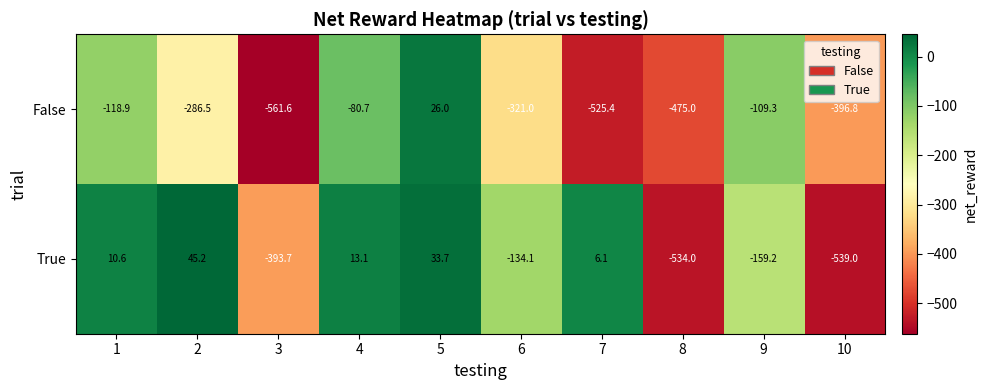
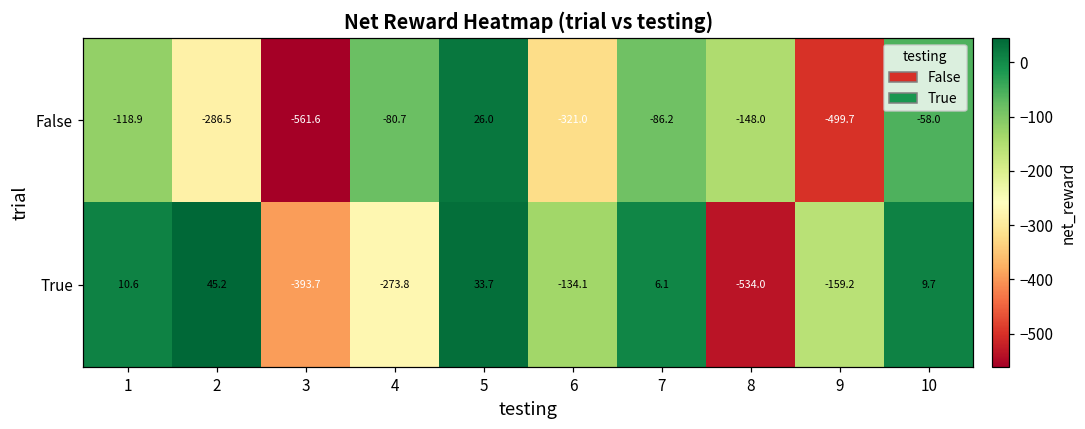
  {
    "False": {
      "1": -118.9,
      "2": -286.5,
      "3": -561.6,
      "4": -80.7,
      "5": 26.0,
      "6": -321.0,
-     "7": -525.4,
-     "8": -475.0,
-     "9": -109.3,
-     "10": -396.8
+     "7": -86.2,
+     "8": -148.0,
+     "9": -499.7,
+     "10": -58.0
    },
    "True": {
      "1": 10.6,
      "2": 45.2,
      "3": -393.7,
-     "4": 13.1,
+     "4": -273.8,
      "5": 33.7,
      "6": -134.1,
      "7": 6.1,
      "8": -534.0,
      "9": -159.2,
-     "10": -539.0
+     "10": 9.7
    }
  }
